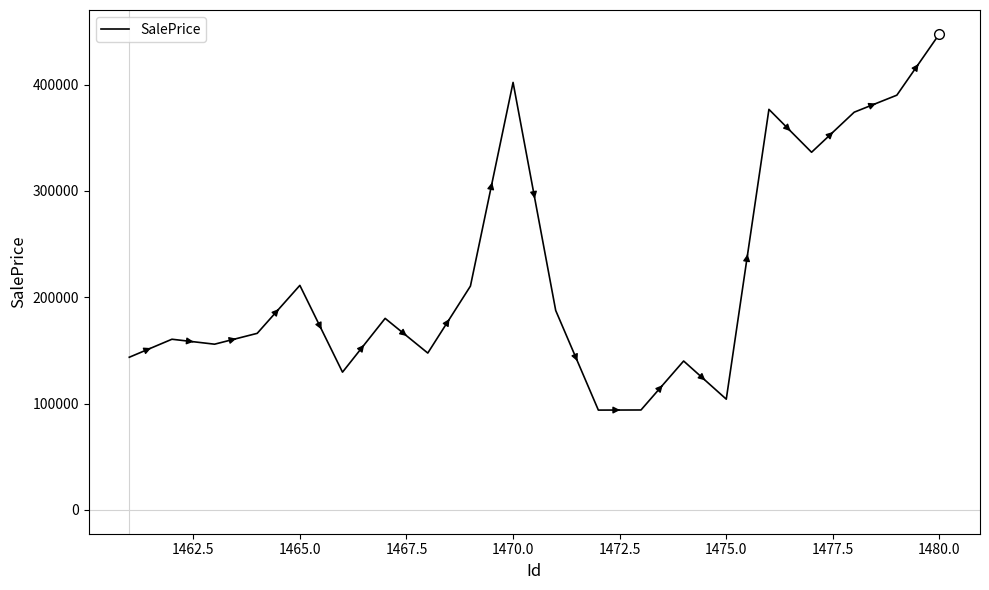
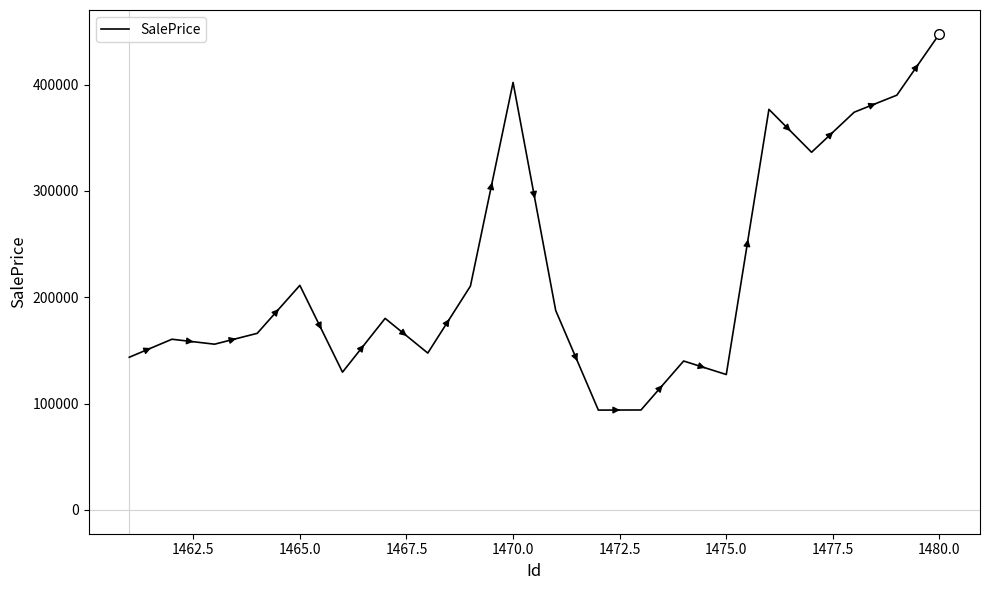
  {
    "SalePrice": {
      "1465.0": 211000,
      "1470.0": 402000,
-     "1475.0": 104000
+     "1475.0": 127000
    }
  }
